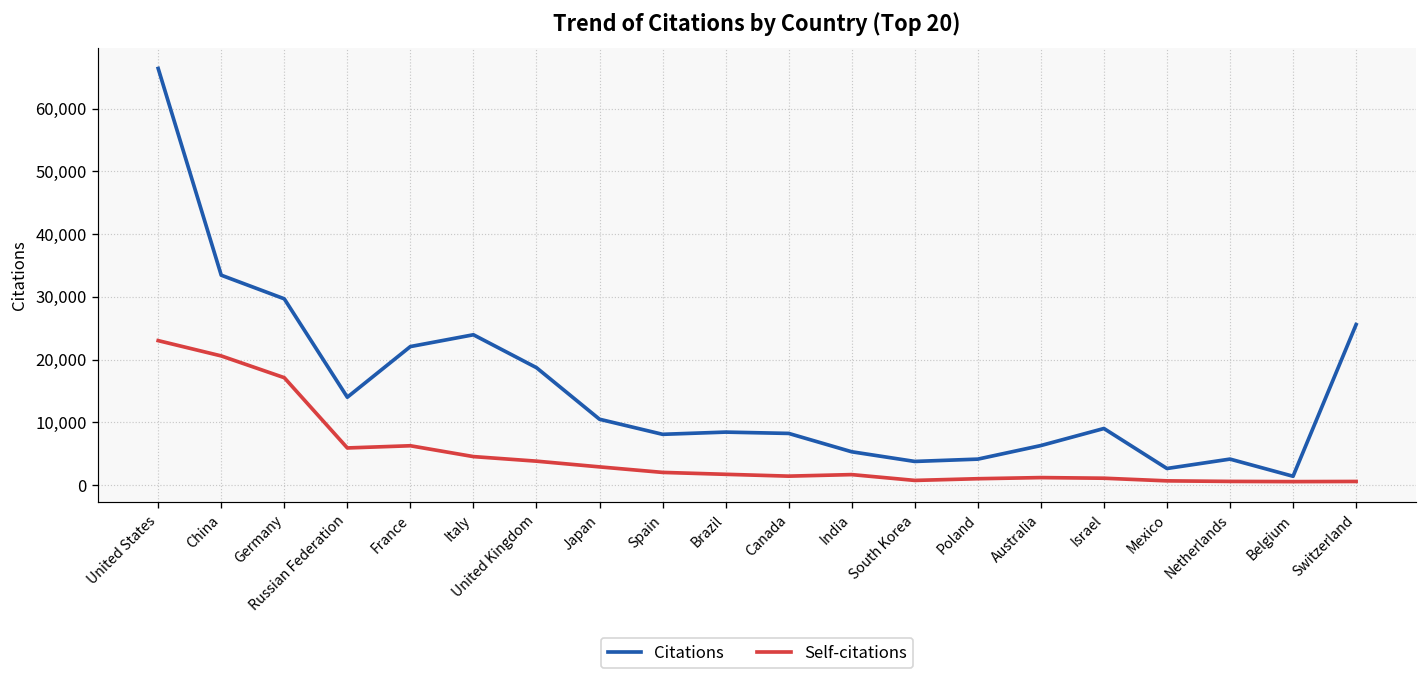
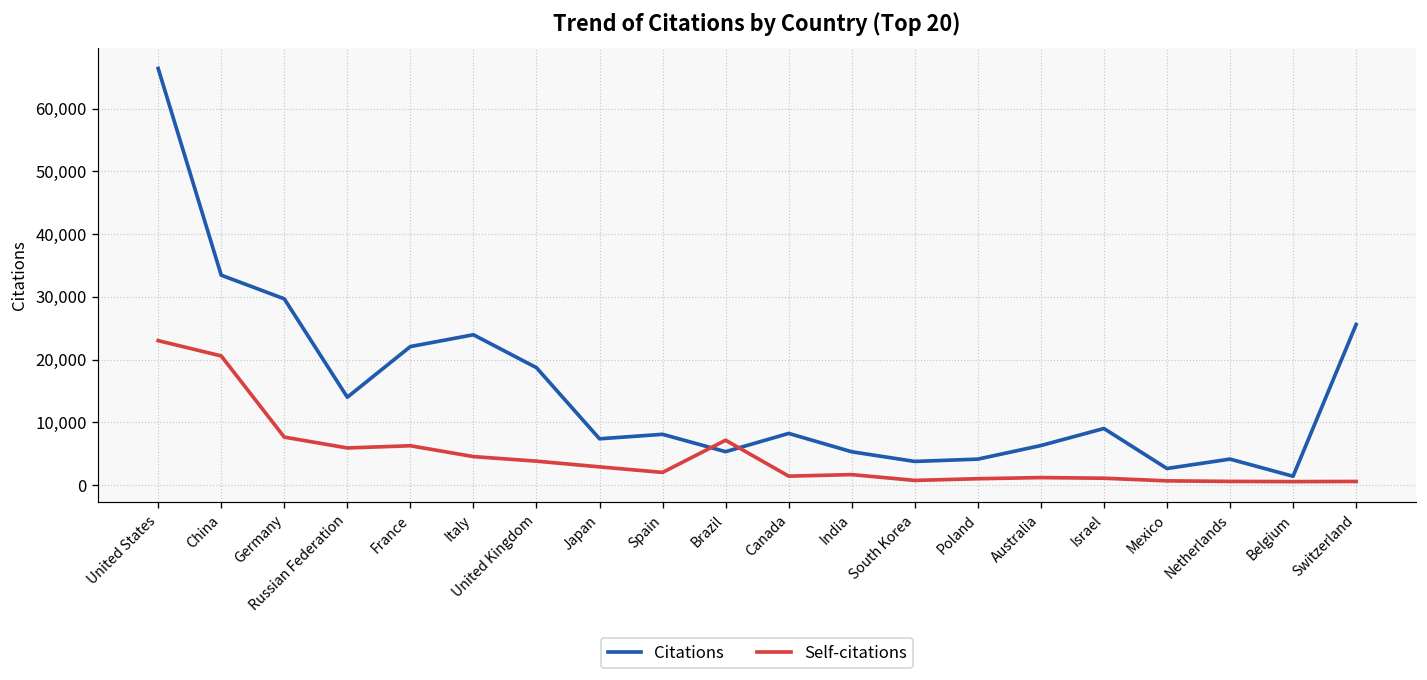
  {
    "Citations": {
      "United States": "66,000",
      "China": "33,000",
      "Germany": "30,000",
      "Russian Federation": "14,000",
      "France": "22,000",
      "Italy": "24,000",
      "United Kingdom": "19,000",
-     "Japan": "11,000",
+     "Japan": "7,000",
      "Spain": "8,000",
-     "Brazil": "8,000",
+     "Brazil": "5,000",
      "Canada": "8,000",
      "India": "5,000",
      "South Korea": "4,000",
      "Poland": "4,000",
      "Australia": "6,000",
      "Israel": "9,000",
      "Mexico": "3,000",
      "Netherlands": "4,000",
      "Belgium": "1,000",
      "Switzerland": "26,000"
    },
    "Self-citations": {
      "United States": "23,000",
      "China": "21,000",
-     "Germany": "17,000",
+     "Germany": "8,000",
      "Russian Federation": "6,000",
      "France": "6,000",
      "Italy": "5,000",
      "United Kingdom": "4,000",
      "Japan": "3,000",
      "Spain": "2,000",
-     "Brazil": "2,000",
+     "Brazil": "7,000",
      "Canada": "1,000",
      "India": "2,000",
      "South Korea": "1,000",
      "Poland": "1,000",
      "Australia": "1,000",
      "Israel": "1,000",
      "Mexico": "1,000",
      "Netherlands": "1,000",
      "Belgium": "1,000",
      "Switzerland": "1,000"
    }
  }
